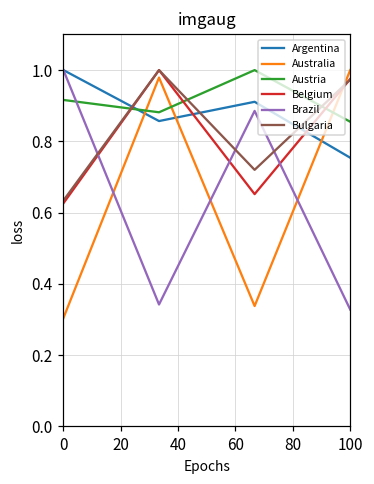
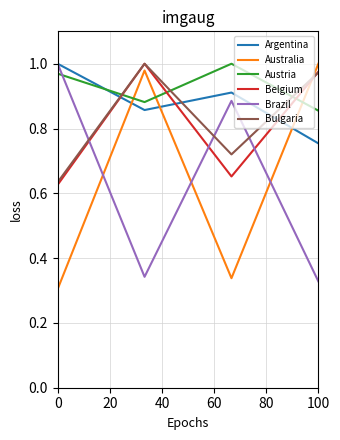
  {
    "Argentina": {
      "100": 0.75
    },
    "Australia": {
      "0": 0.30,
      "100": 1.00
    },
    "Austria": {
-     "0": 0.92,
+     "0": 0.97,
      "100": 0.86
    },
    "Belgium": {
      "0": 0.63
    },
    "Brazil": {
      "100": 0.33
    },
    "Bulgaria": {
      "0": 0.63
    }
  }
